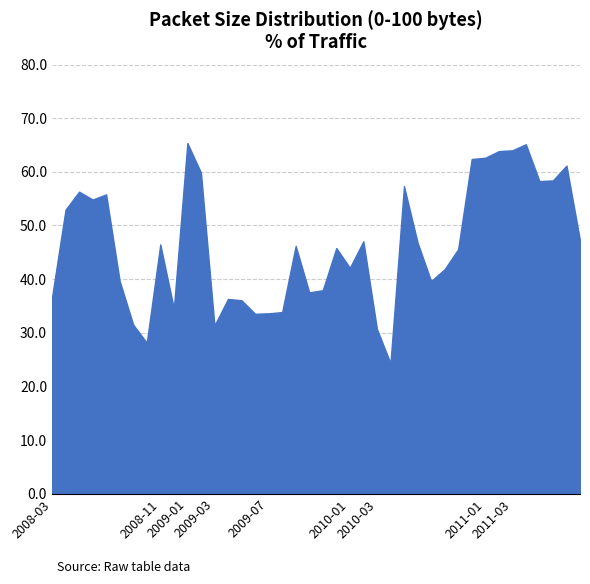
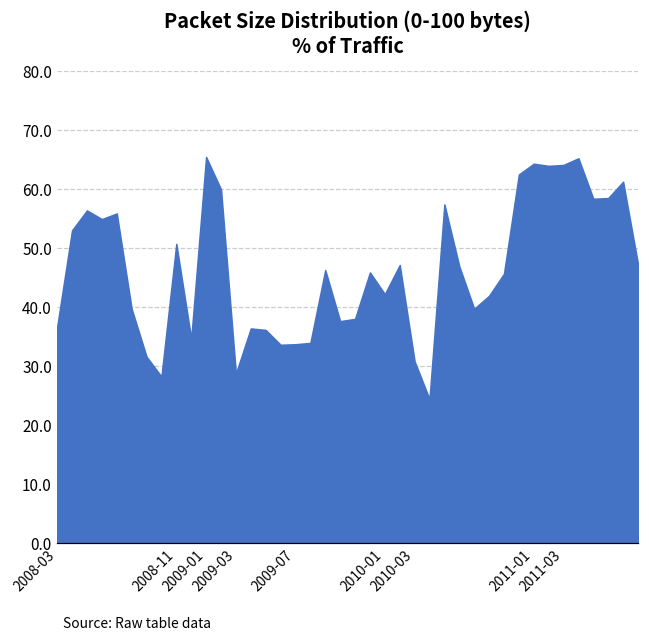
  {
    "2008-03": 37,
-   "2008-11": 46,
+   "2008-11": 51,
    "2009-01": 65,
-   "2009-03": 31,
+   "2009-03": 29,
    "2009-07": 34,
    "2010-01": 42,
    "2010-03": 31,
-   "2011-01": 63,
+   "2011-01": 64,
    "2011-03": 64
  }
